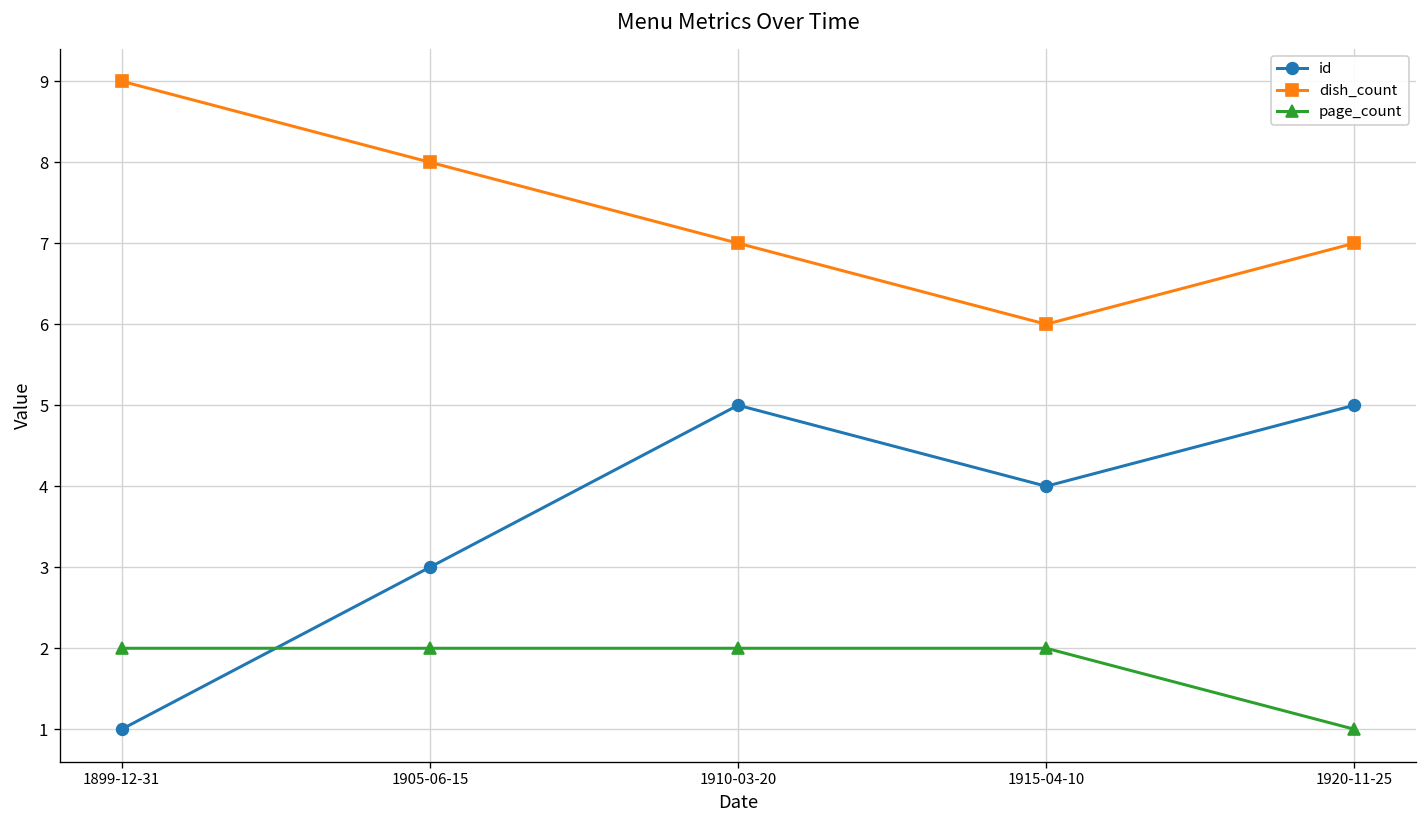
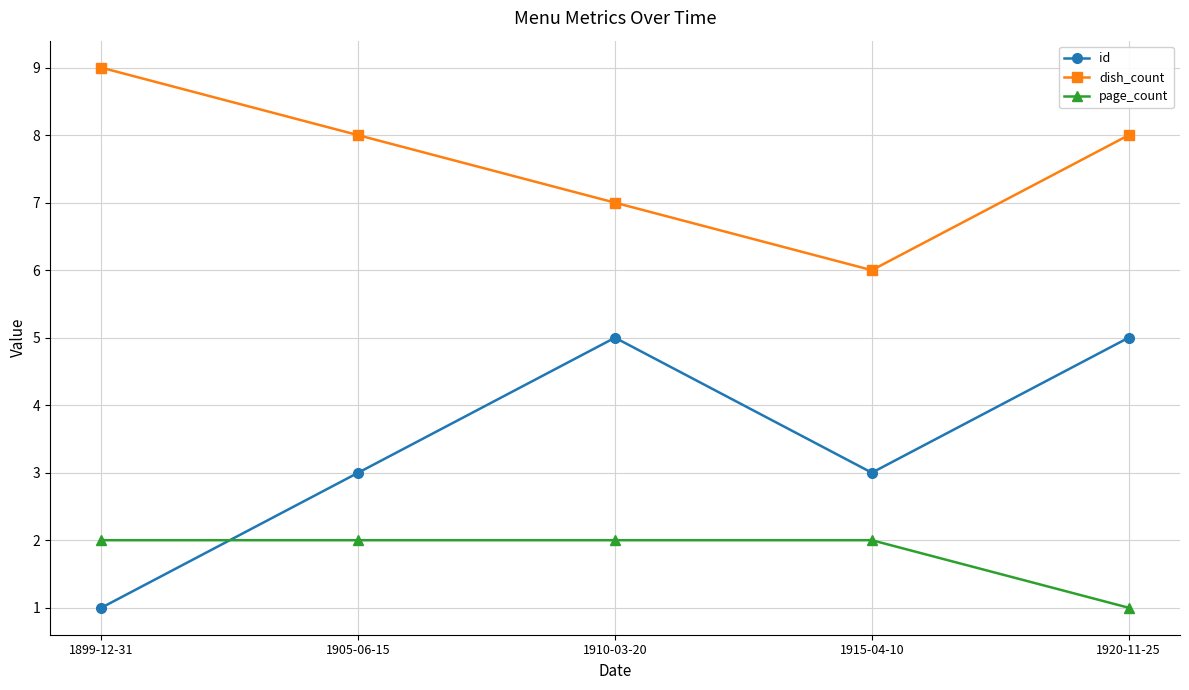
  {
    "id": {
      "1899-12-31": 1,
      "1905-06-15": 3,
      "1910-03-20": 5,
-     "1915-04-10": 4,
+     "1915-04-10": 3,
      "1920-11-25": 5
    },
    "dish_count": {
      "1899-12-31": 9,
      "1905-06-15": 8,
      "1910-03-20": 7,
      "1915-04-10": 6,
-     "1920-11-25": 7
+     "1920-11-25": 8
    },
    "page_count": {
      "1899-12-31": 2,
      "1905-06-15": 2,
      "1910-03-20": 2,
      "1915-04-10": 2,
      "1920-11-25": 1
    }
  }
